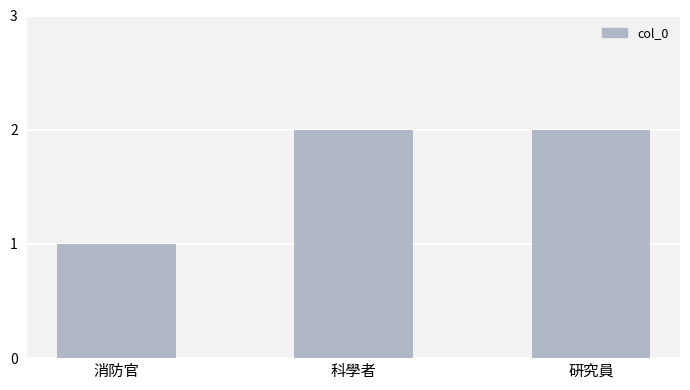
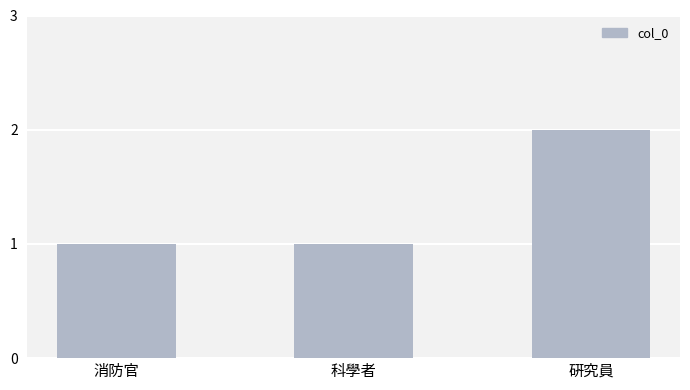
  {
    "消防官": 1,
-   "科學者": 2,
+   "科學者": 1,
    "硏究員": 2
  }
